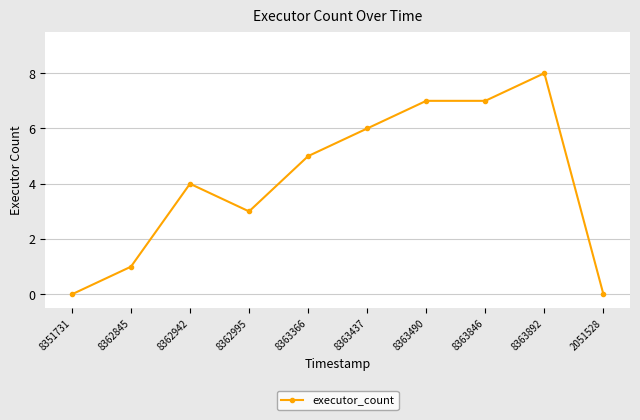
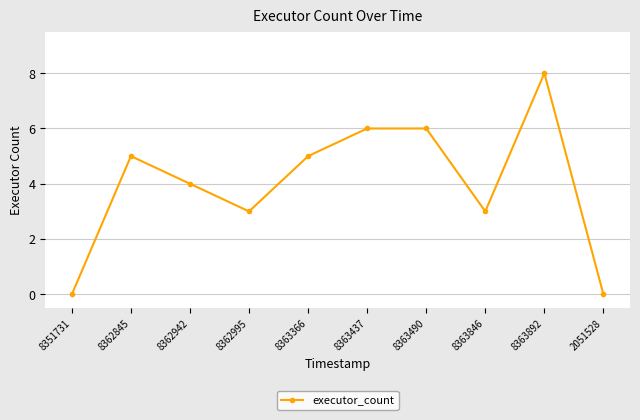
  {
    "8351731": 0,
-   "8362845": 1,
+   "8362845": 5,
    "8362942": 4,
    "8362995": 3,
    "8363366": 5,
    "8363437": 6,
-   "8363490": 7,
-   "8363846": 7,
+   "8363490": 6,
+   "8363846": 3,
    "8363892": 8,
    "2051528": 0
  }
